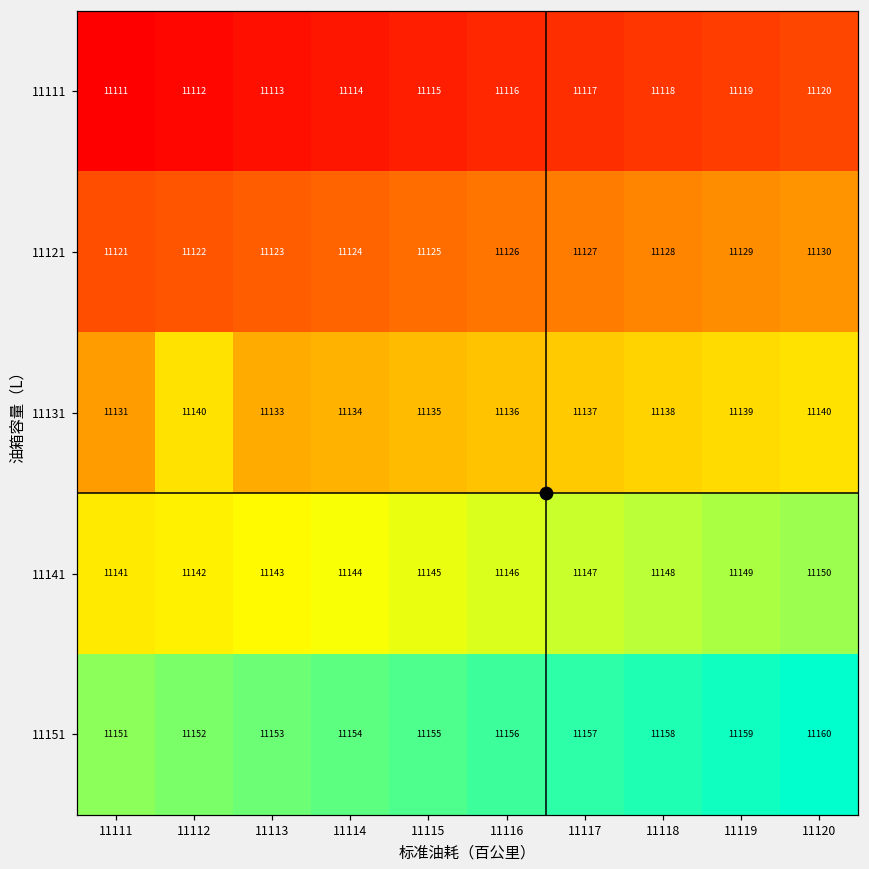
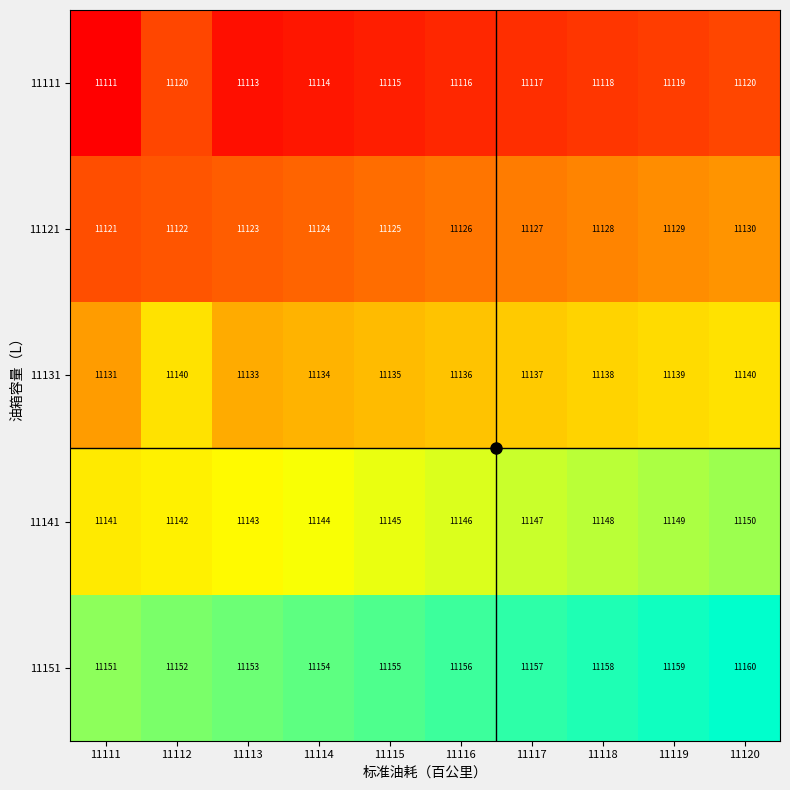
  {
    "11111": {
      "11111": 11111,
-     "11112": 11112,
+     "11112": 11120,
      "11113": 11113,
      "11114": 11114,
      "11115": 11115,
      "11116": 11116,
      "11117": 11117,
      "11118": 11118,
      "11119": 11119,
      "11120": 11120
    },
    "11121": {
      "11111": 11121,
      "11112": 11122,
      "11113": 11123,
      "11114": 11124,
      "11115": 11125,
      "11116": 11126,
      "11117": 11127,
      "11118": 11128,
      "11119": 11129,
      "11120": 11130
    },
    "11131": {
      "11111": 11131,
      "11112": 11140,
      "11113": 11133,
      "11114": 11134,
      "11115": 11135,
      "11116": 11136,
      "11117": 11137,
      "11118": 11138,
      "11119": 11139,
      "11120": 11140
    },
    "11141": {
      "11111": 11141,
      "11112": 11142,
      "11113": 11143,
      "11114": 11144,
      "11115": 11145,
      "11116": 11146,
      "11117": 11147,
      "11118": 11148,
      "11119": 11149,
      "11120": 11150
    },
    "11151": {
      "11111": 11151,
      "11112": 11152,
      "11113": 11153,
      "11114": 11154,
      "11115": 11155,
      "11116": 11156,
      "11117": 11157,
      "11118": 11158,
      "11119": 11159,
      "11120": 11160
    }
  }
